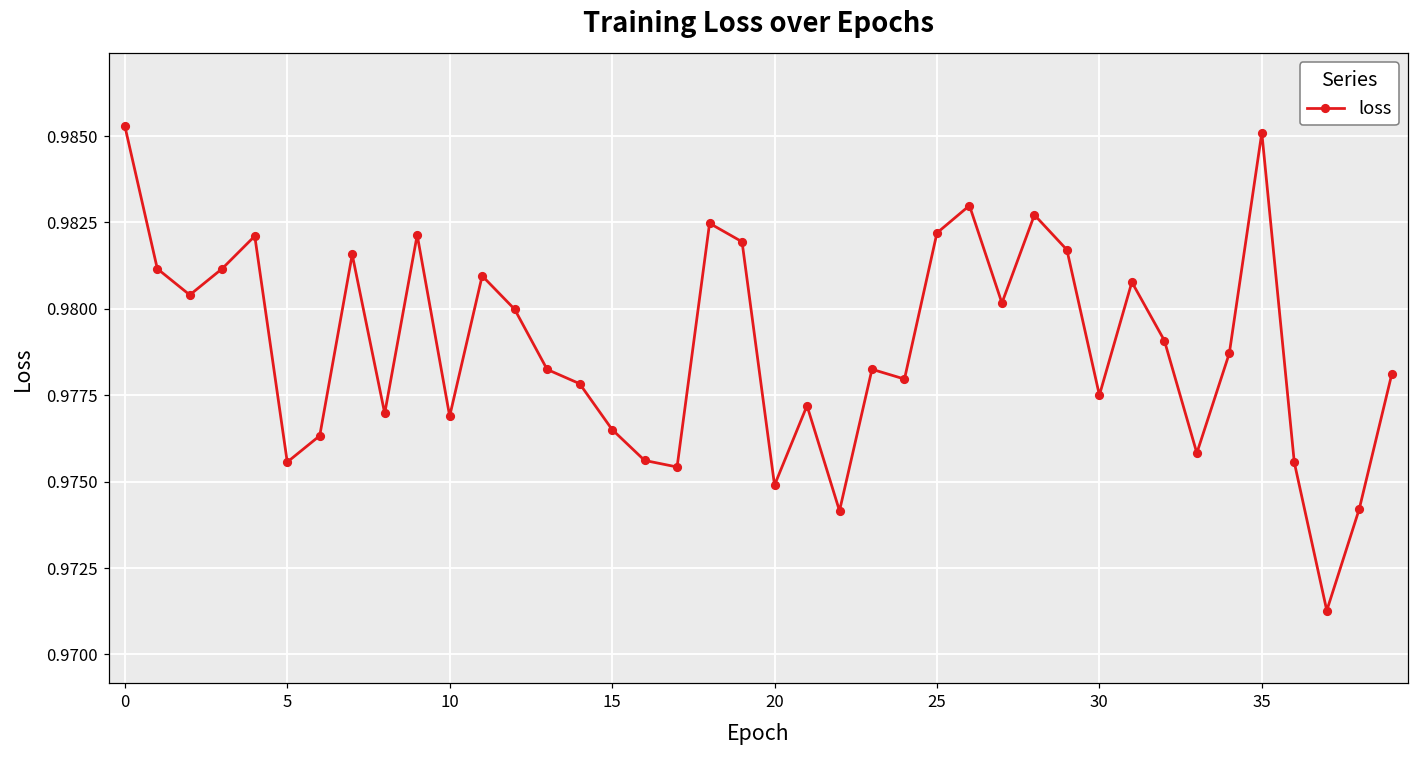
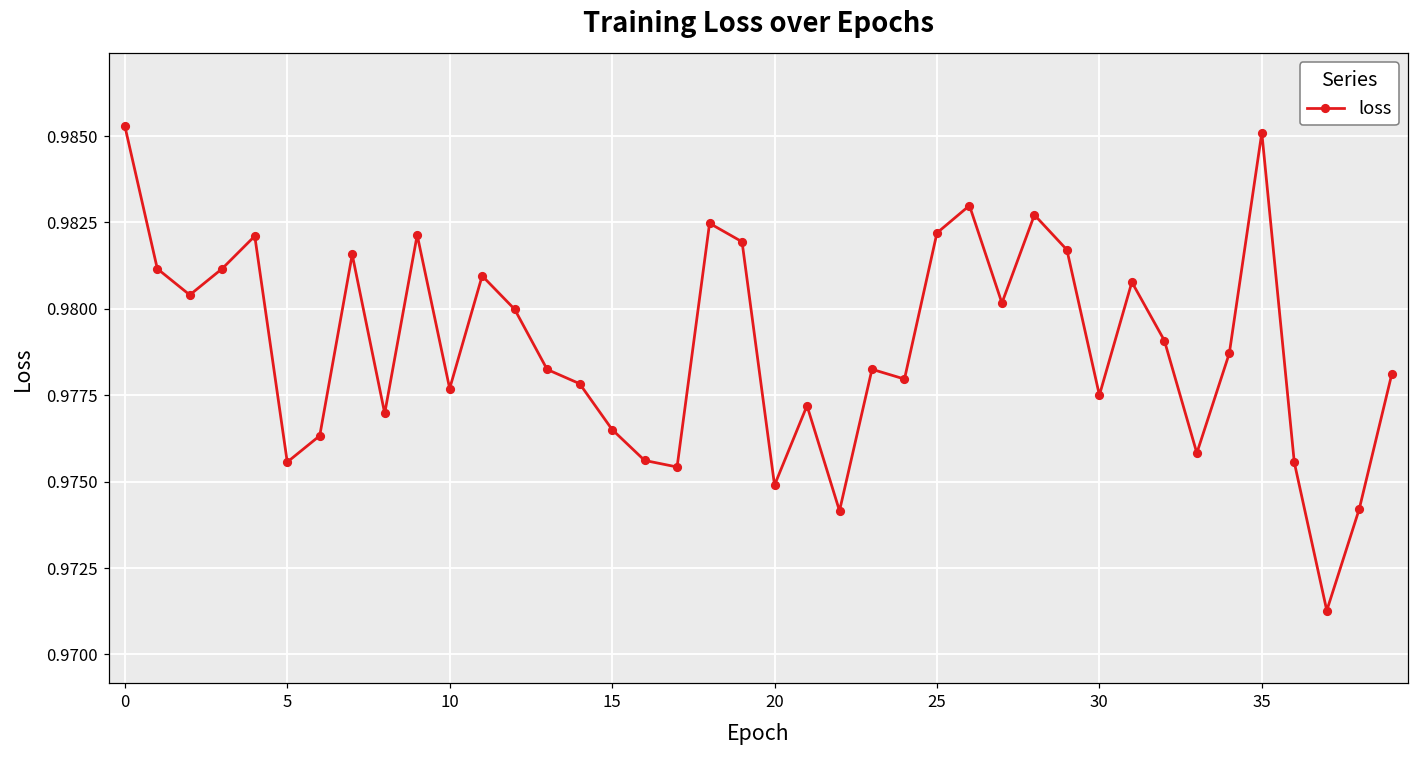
  {
    "0": 0.9853,
    "5": 0.9756,
-   "10": 0.9769,
+   "10": 0.9777,
    "15": 0.9765,
    "20": 0.9749,
    "25": 0.9822,
    "30": 0.9775,
    "35": 0.9851
  }
